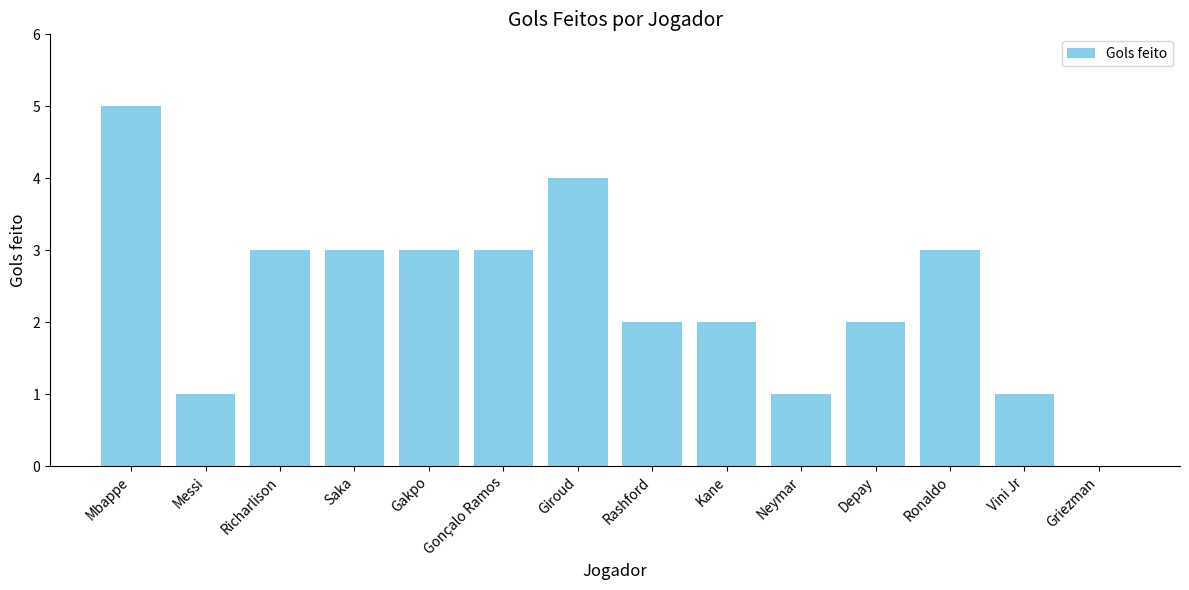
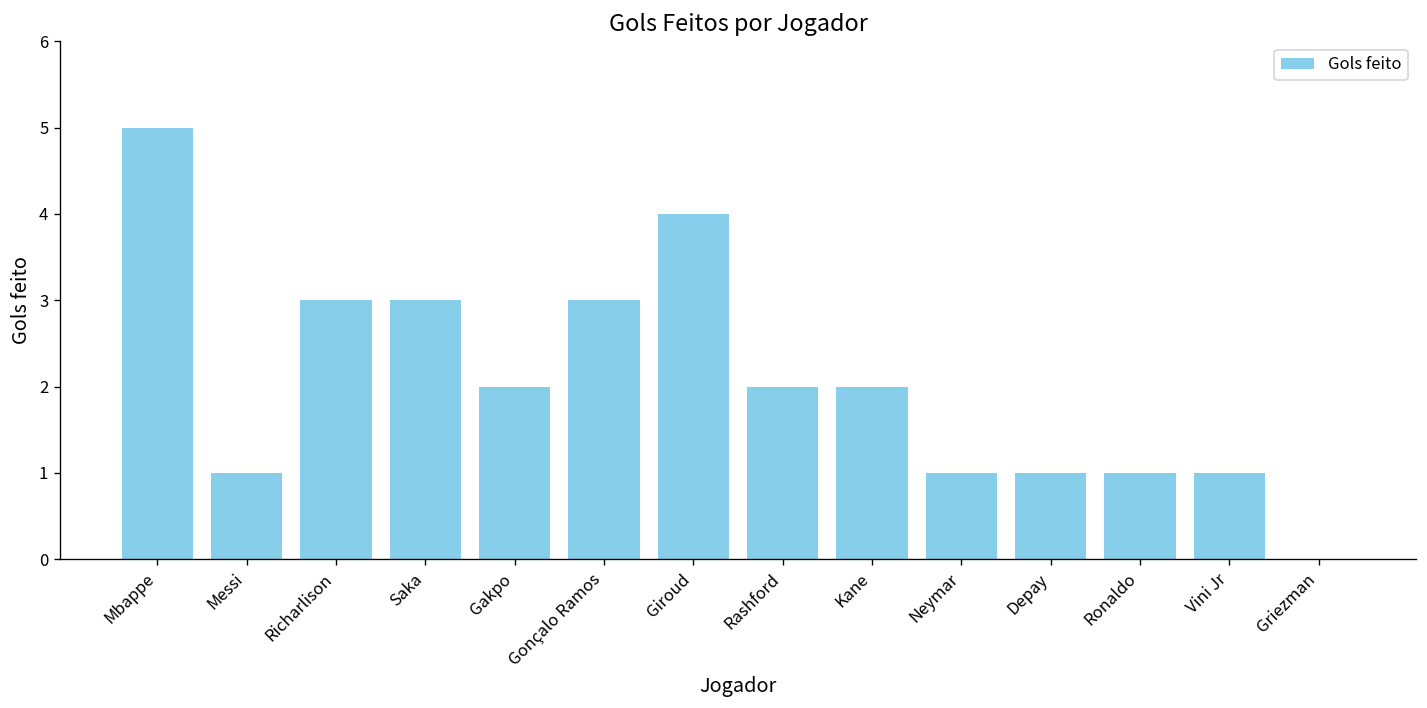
  {
    "Mbappe": 5,
    "Messi": 1,
    "Richarlison": 3,
    "Saka": 3,
-   "Gakpo": 3,
+   "Gakpo": 2,
    "Gonçalo Ramos": 3,
    "Giroud": 4,
    "Rashford": 2,
    "Kane": 2,
    "Neymar": 1,
-   "Depay": 2,
-   "Ronaldo": 3,
+   "Depay": 1,
+   "Ronaldo": 1,
    "Vini Jr": 1,
    "Griezman": 0
  }
